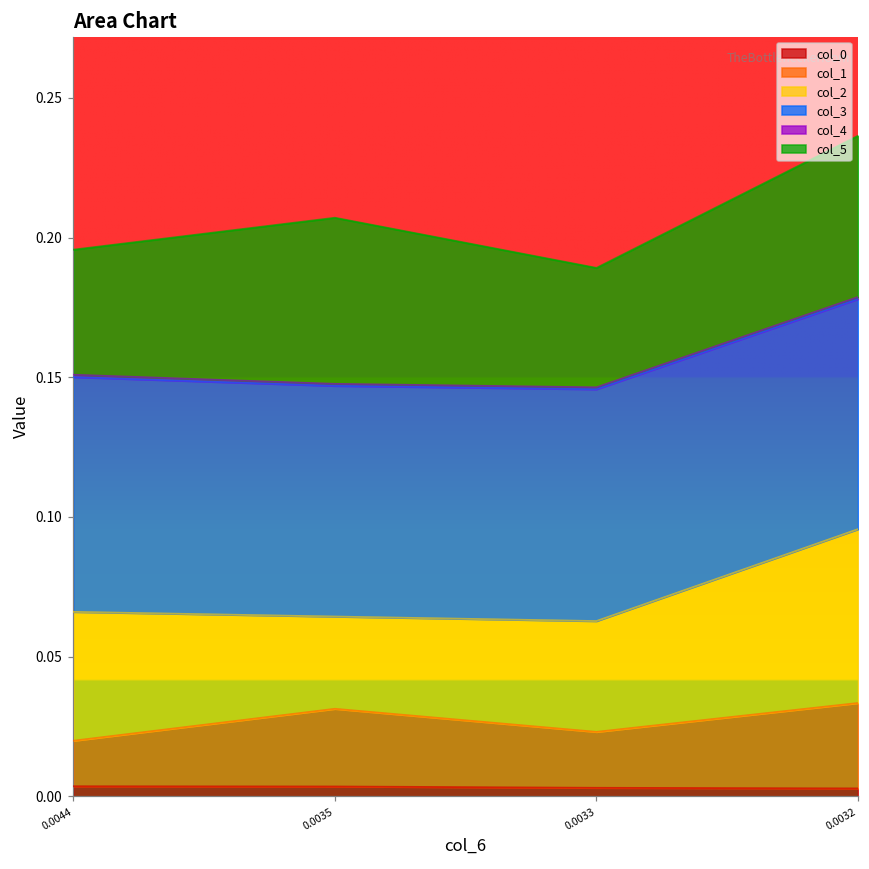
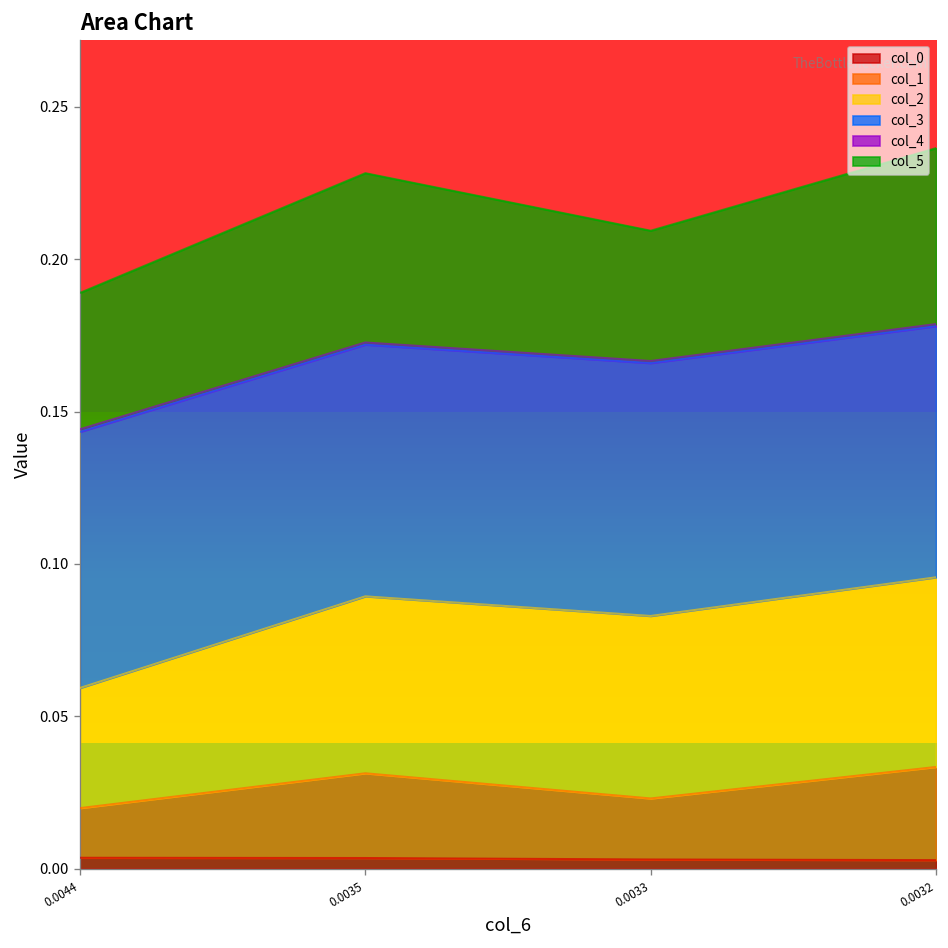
  {
    "col_0": {
      "0.0044": 0.004,
      "0.0035": 0.004,
      "0.0033": 0.003,
      "0.0032": 0.003
    },
    "col_1": {
      "0.0044": 0.016,
      "0.0035": 0.028,
      "0.0033": 0.020,
      "0.0032": 0.031
    },
    "col_2": {
-     "0.0044": 0.046,
-     "0.0035": 0.033,
-     "0.0033": 0.040,
+     "0.0044": 0.039,
+     "0.0035": 0.058,
+     "0.0033": 0.060,
      "0.0032": 0.062
    },
    "col_5": {
      "0.0044": 0.045,
-     "0.0035": 0.059,
+     "0.0035": 0.056,
      "0.0033": 0.043,
      "0.0032": 0.058
    }
  }
